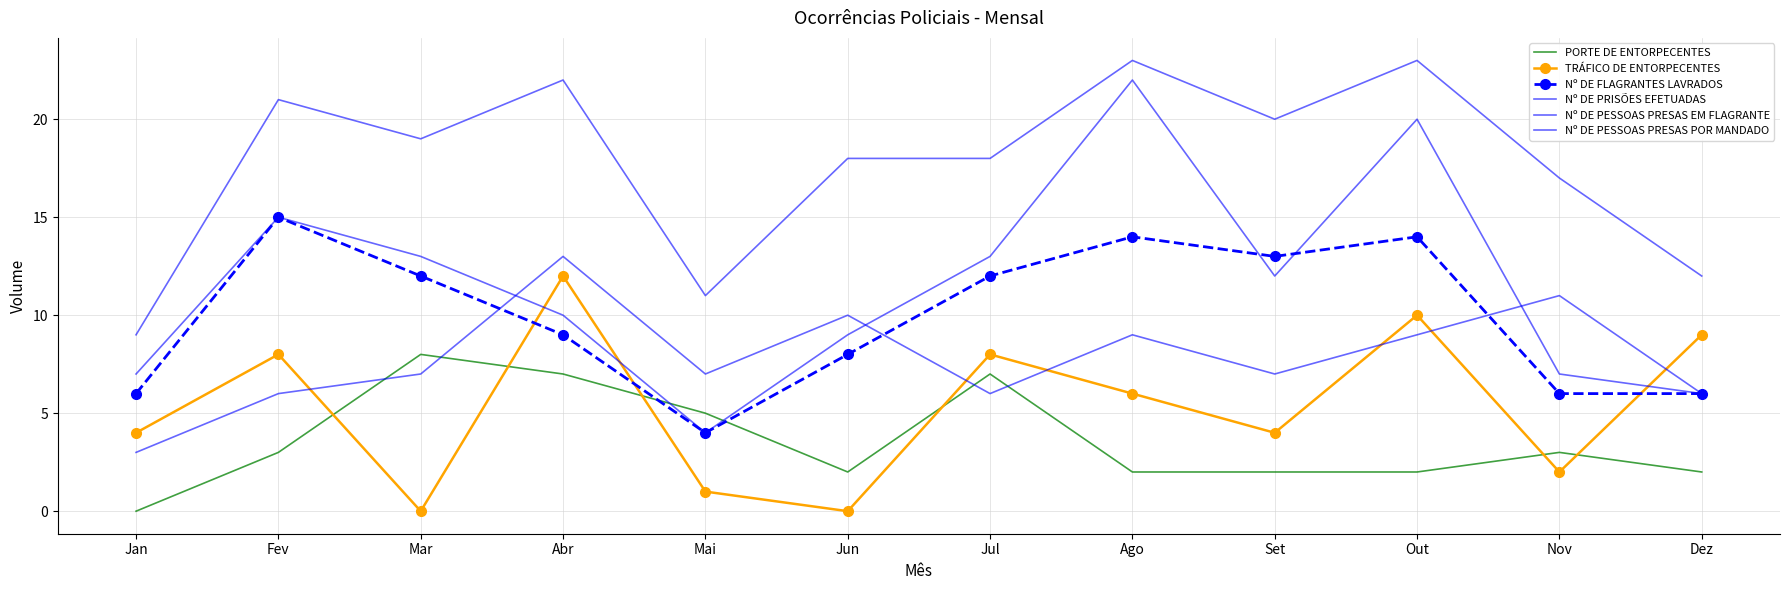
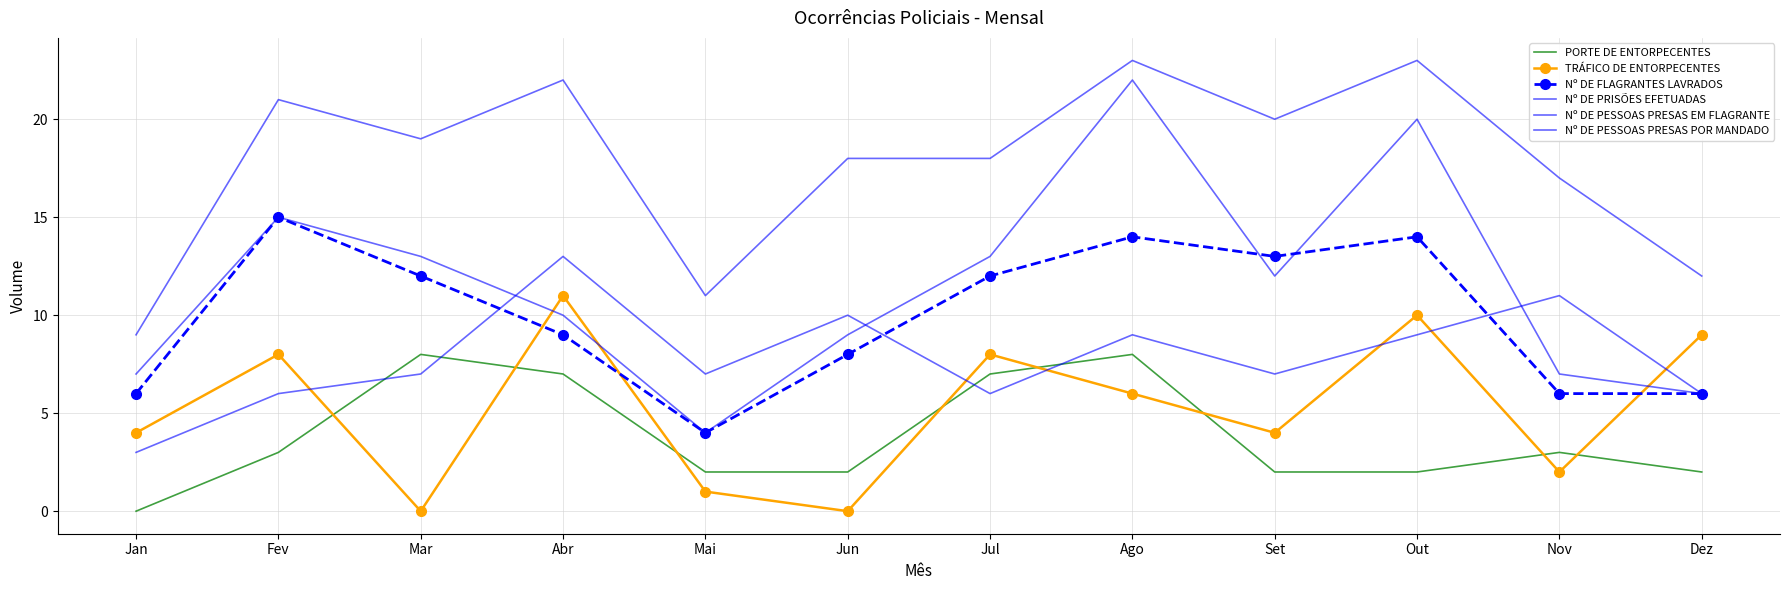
  {
    "PORTE DE ENTORPECENTES": {
      "Jan": 0,
      "Fev": 3,
      "Mar": 8,
      "Abr": 7,
-     "Mai": 5,
+     "Mai": 2,
      "Jun": 2,
      "Jul": 7,
-     "Ago": 2,
+     "Ago": 8,
      "Set": 2,
      "Out": 2,
      "Nov": 3,
      "Dez": 2
    },
    "TRÁFICO DE ENTORPECENTES": {
      "Jan": 4,
      "Fev": 8,
      "Mar": 0,
-     "Abr": 12,
+     "Abr": 11,
      "Mai": 1,
      "Jun": 0,
      "Jul": 8,
      "Ago": 6,
      "Set": 4,
      "Out": 10,
      "Nov": 2,
      "Dez": 9
    }
  }
